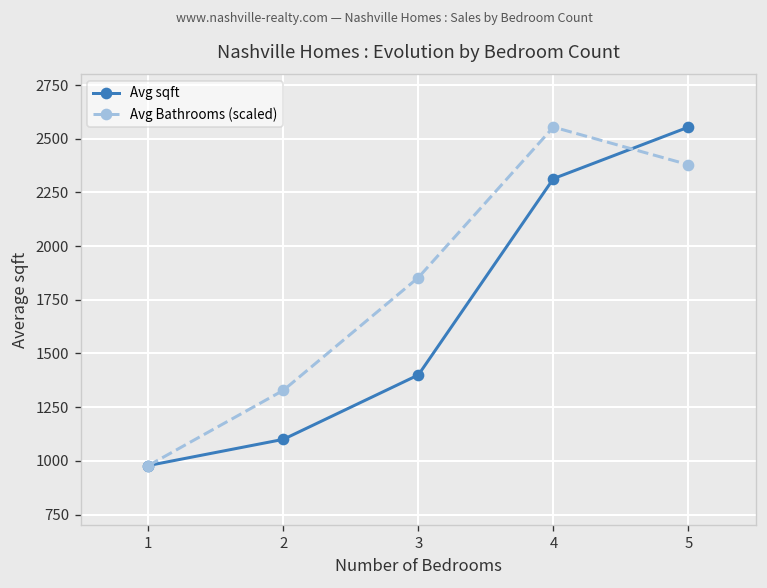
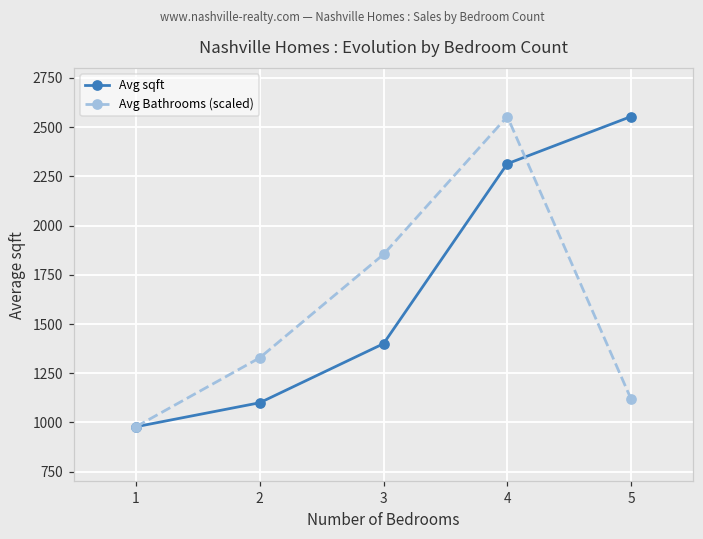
  {
    "Avg sqft": {
      "2": 1100,
      "3": 1400,
      "4": 2310,
      "5": 2550
    },
    "Avg Bathrooms (scaled)": {
      "2": 1330,
      "3": 1850,
      "4": 2550,
-     "5": 2380
+     "5": 1120
    }
  }
